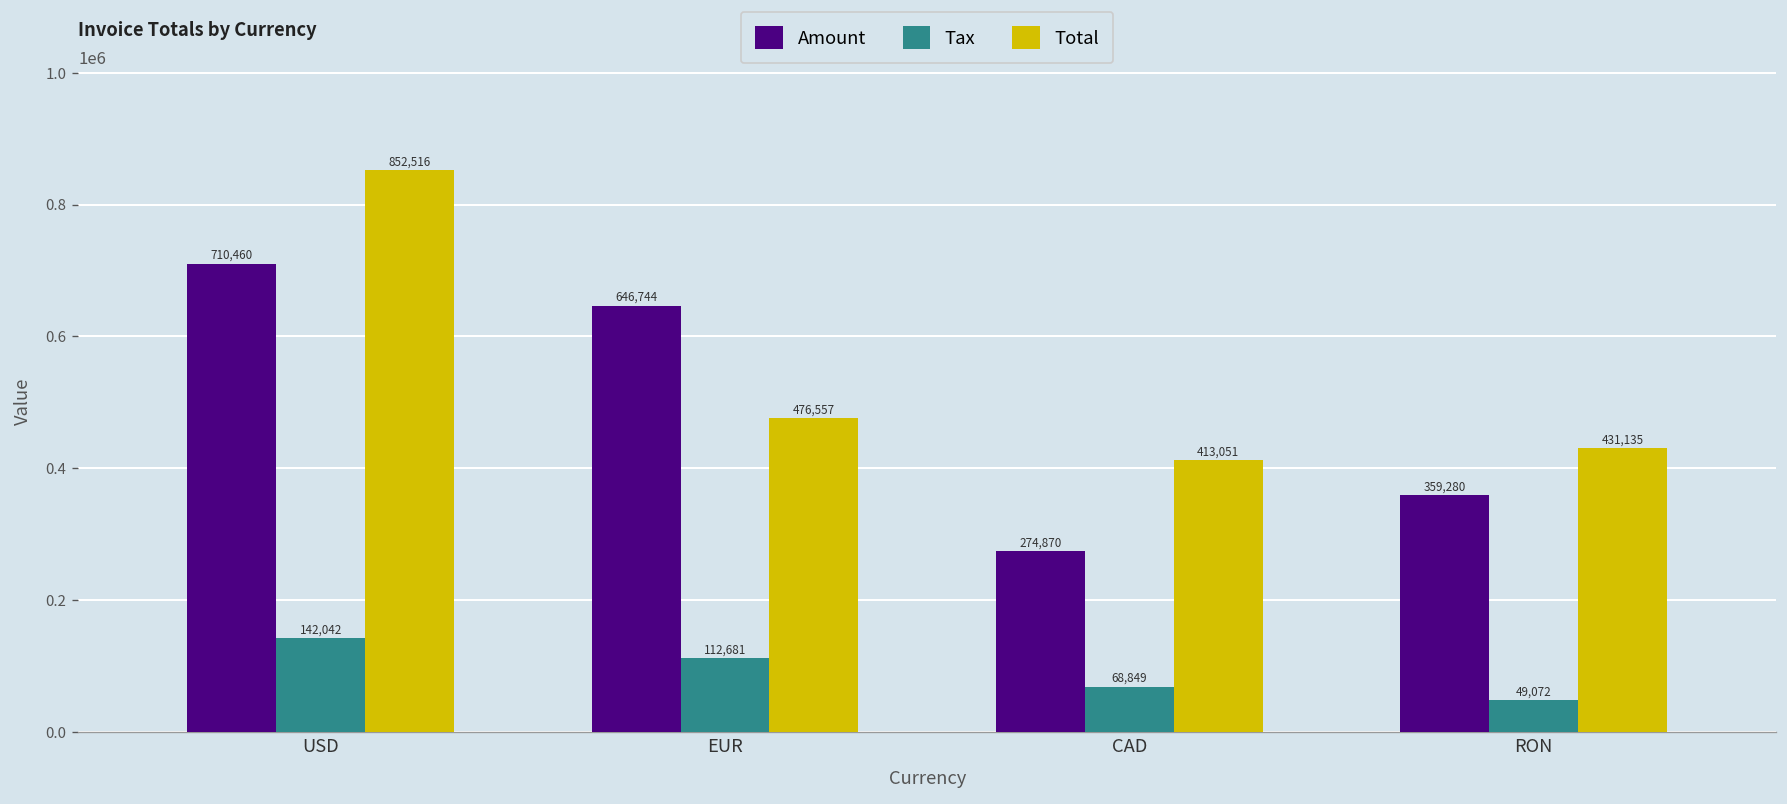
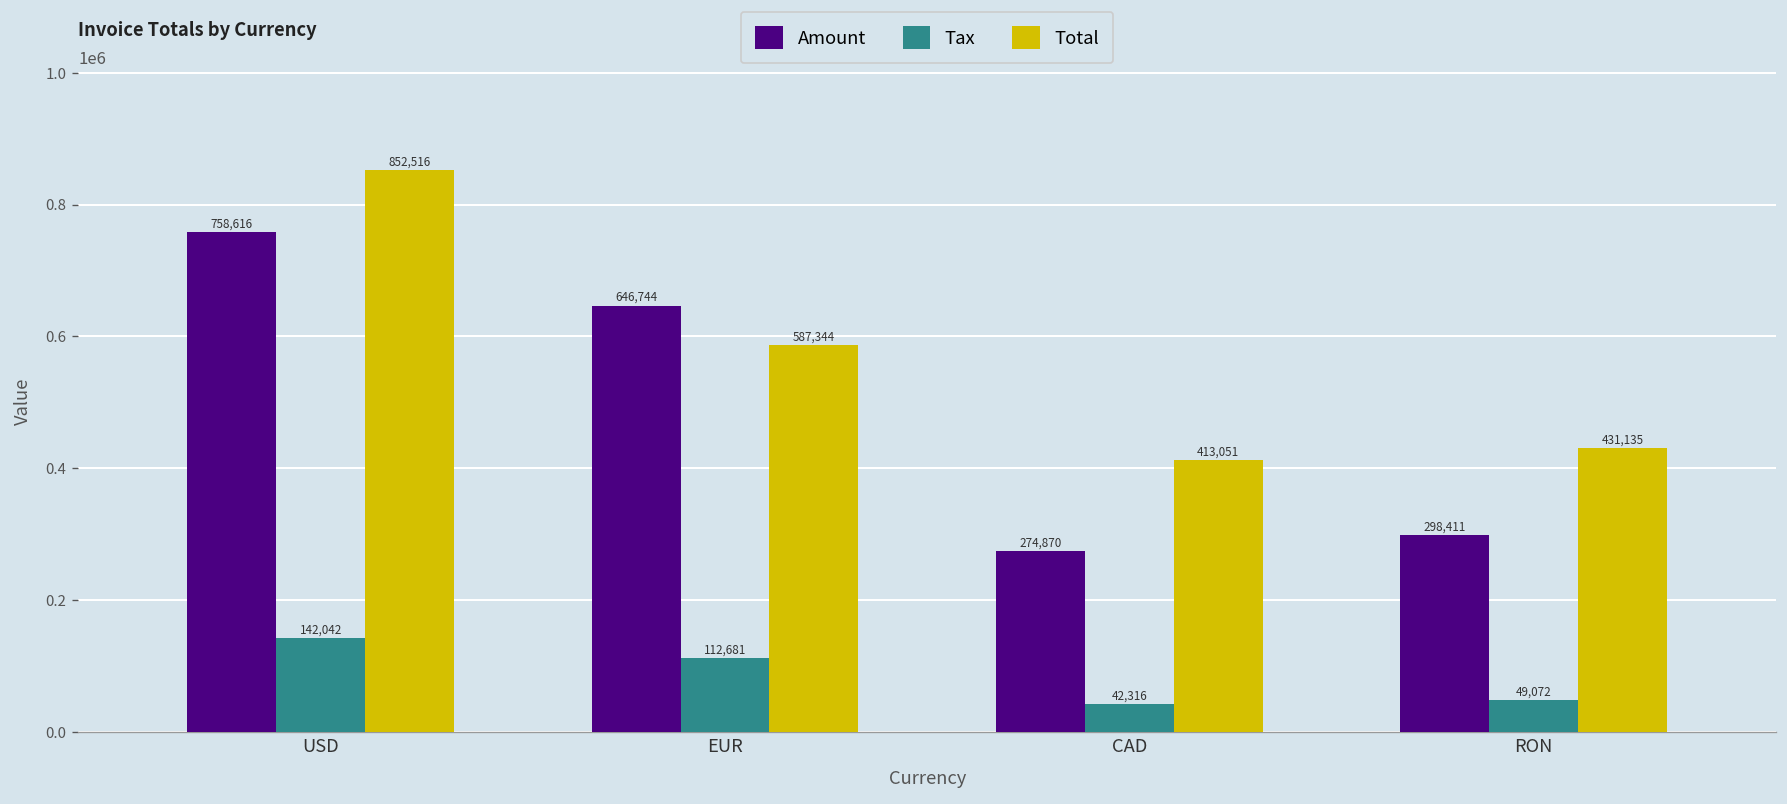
  {
    "Amount": {
-     "USD": "710,460",
+     "USD": "758,616",
      "EUR": "646,744",
      "CAD": "274,870",
-     "RON": "359,280"
+     "RON": "298,411"
    },
    "Tax": {
      "USD": "142,042",
      "EUR": "112,681",
-     "CAD": "68,849",
+     "CAD": "42,316",
      "RON": "49,072"
    },
    "Total": {
      "USD": "852,516",
-     "EUR": "476,557",
+     "EUR": "587,344",
      "CAD": "413,051",
      "RON": "431,135"
    }
  }
